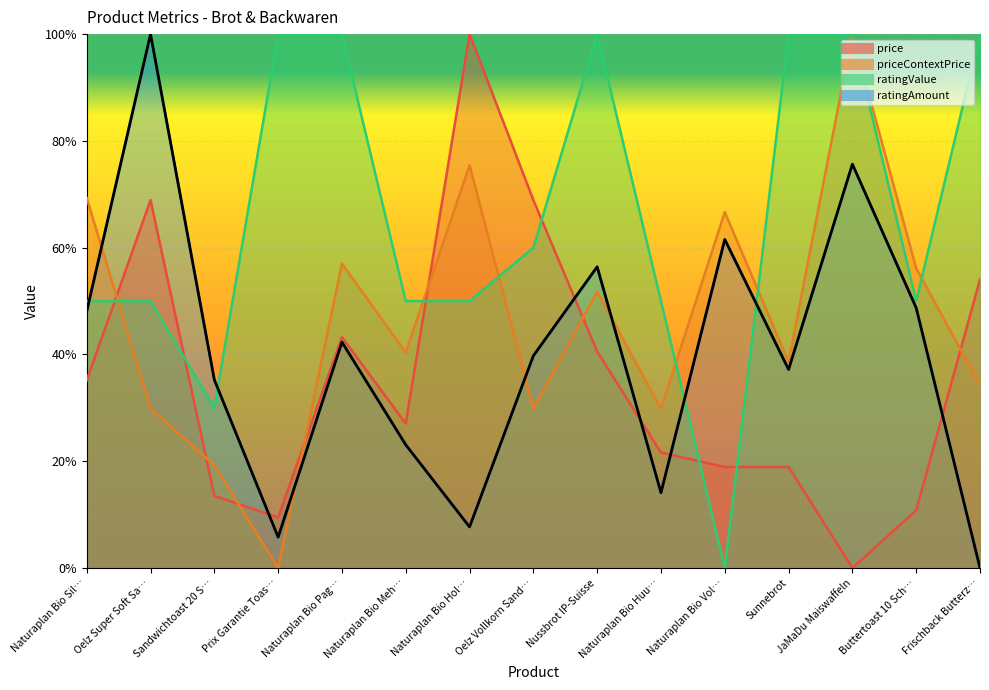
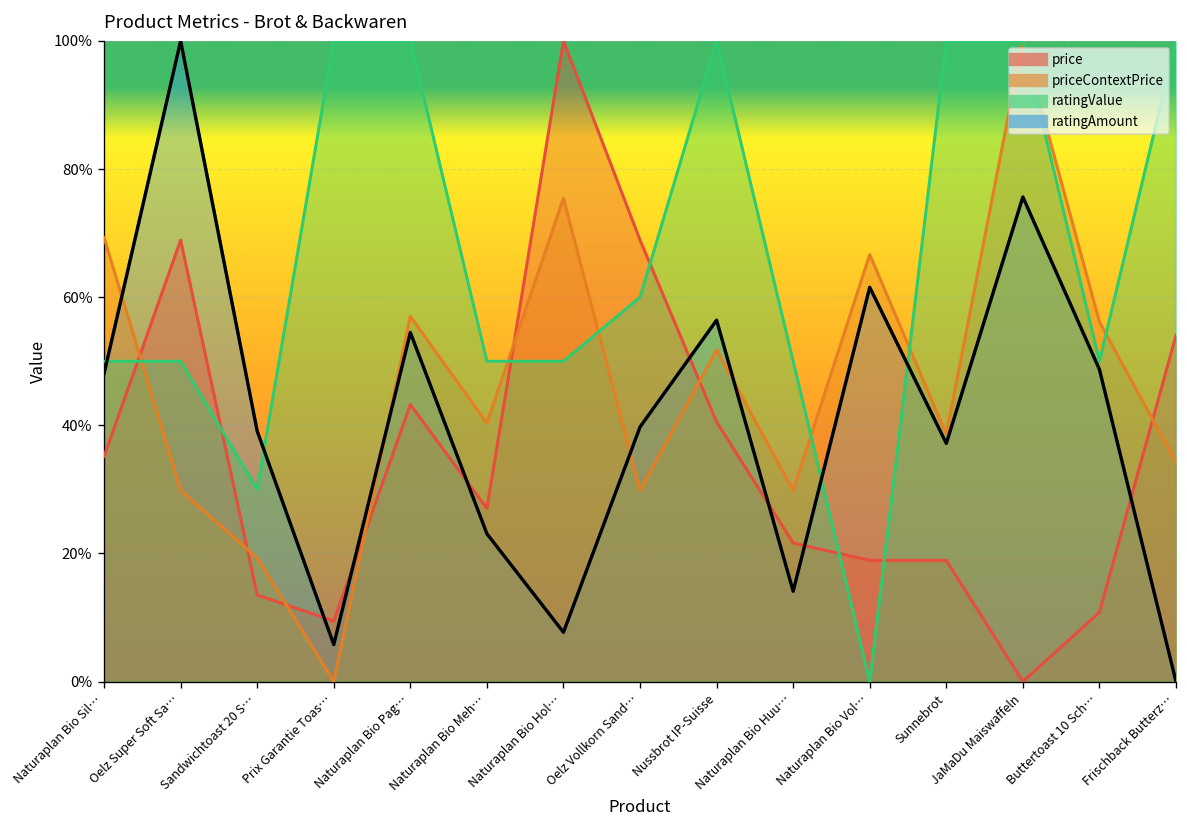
  {
    "ratingAmount": {
      "Naturaplan Bio Sil…": "48%",
      "Oelz Super Soft Sa…": "100%",
-     "Sandwichtoast 20 S…": "35%",
+     "Sandwichtoast 20 S…": "39%",
      "Prix Garantie Toas…": "6%",
-     "Naturaplan Bio Pag…": "42%",
+     "Naturaplan Bio Pag…": "54%",
      "Naturaplan Bio Meh…": "23%",
      "Naturaplan Bio Hol…": "8%",
      "Oelz Vollkorn Sand…": "40%",
      "Nussbrot IP-Suisse": "56%",
      "Naturaplan Bio Huu…": "14%",
      "Naturaplan Bio Vol…": "62%",
      "Sunnebrot": "37%",
      "JaMaDu Maiswaffeln": "76%",
      "Buttertoast 10 Sch…": "49%",
      "Frischback Butterz…": "0%"
    },
    "ratingValue": {
      "Naturaplan Bio Sil…": "50%",
      "Oelz Super Soft Sa…": "50%",
      "Sandwichtoast 20 S…": "30%",
      "Prix Garantie Toas…": "100%",
      "Naturaplan Bio Pag…": "100%",
      "Naturaplan Bio Meh…": "50%",
      "Naturaplan Bio Hol…": "50%",
      "Oelz Vollkorn Sand…": "60%",
      "Nussbrot IP-Suisse": "100%",
      "Naturaplan Bio Huu…": "50%",
      "Naturaplan Bio Vol…": "0%",
      "Sunnebrot": "100%",
      "Buttertoast 10 Sch…": "50%",
      "Frischback Butterz…": "100%"
    }
  }
